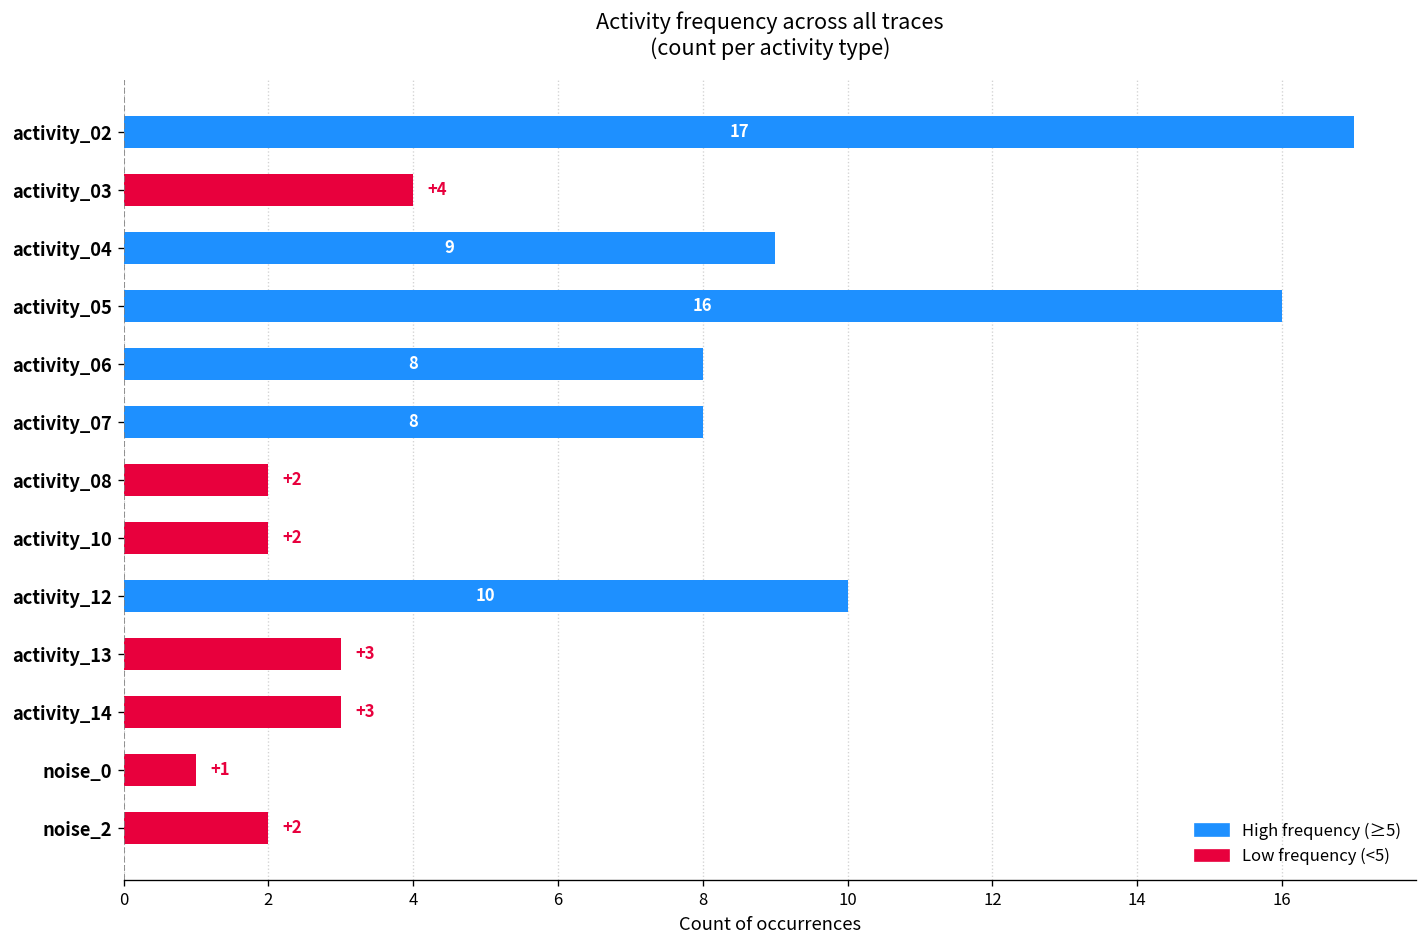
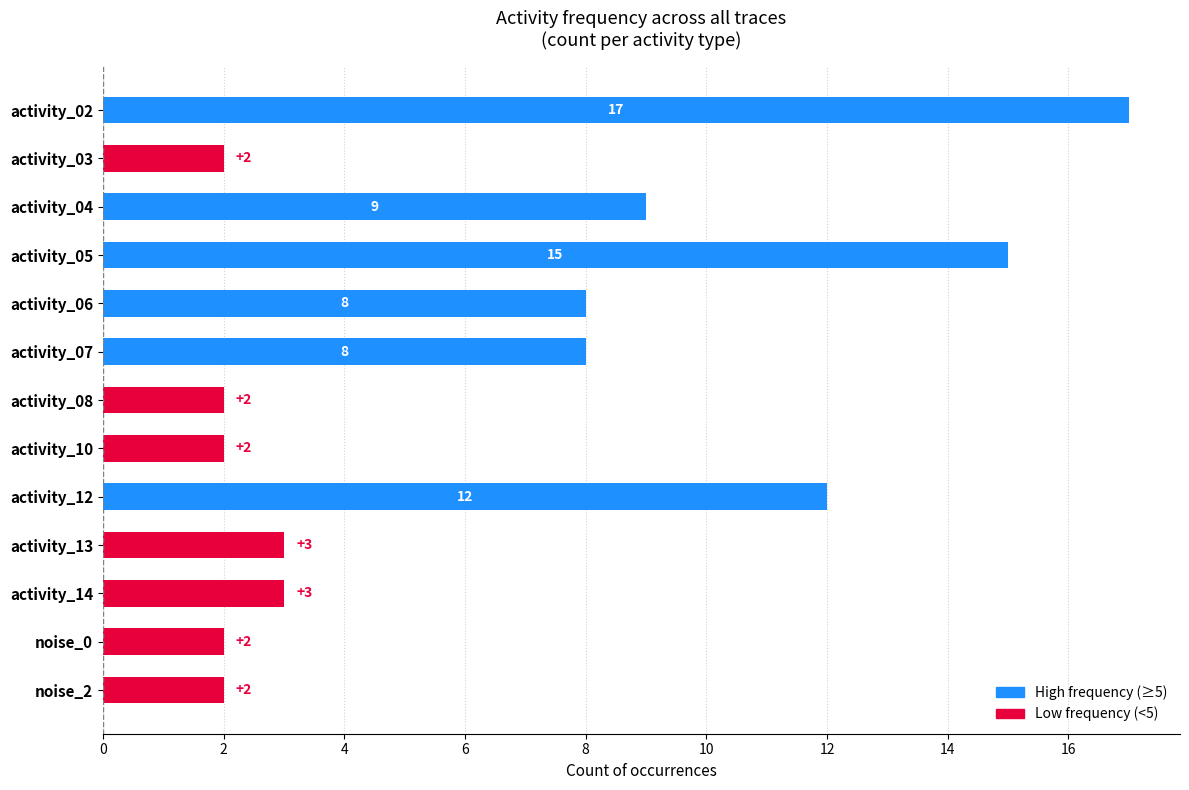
  {
    "activity_02": "17",
-   "activity_03": "+4",
+   "activity_03": "+2",
    "activity_04": "9",
-   "activity_05": "16",
+   "activity_05": "15",
    "activity_06": "8",
    "activity_07": "8",
    "activity_08": "+2",
    "activity_10": "+2",
-   "activity_12": "10",
+   "activity_12": "12",
    "activity_13": "+3",
    "activity_14": "+3",
-   "noise_0": "+1",
+   "noise_0": "+2",
    "noise_2": "+2"
  }
